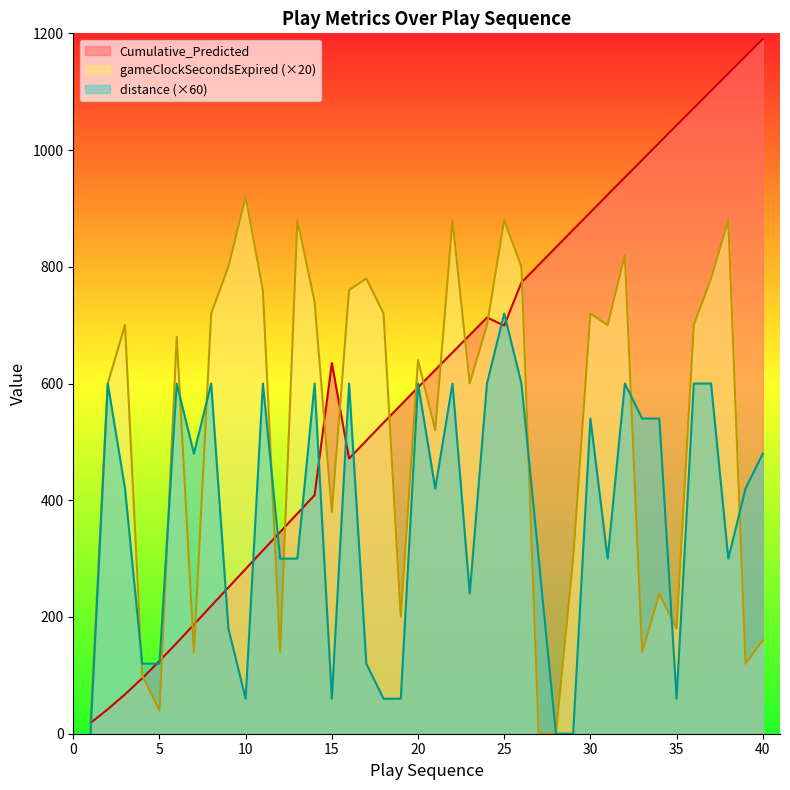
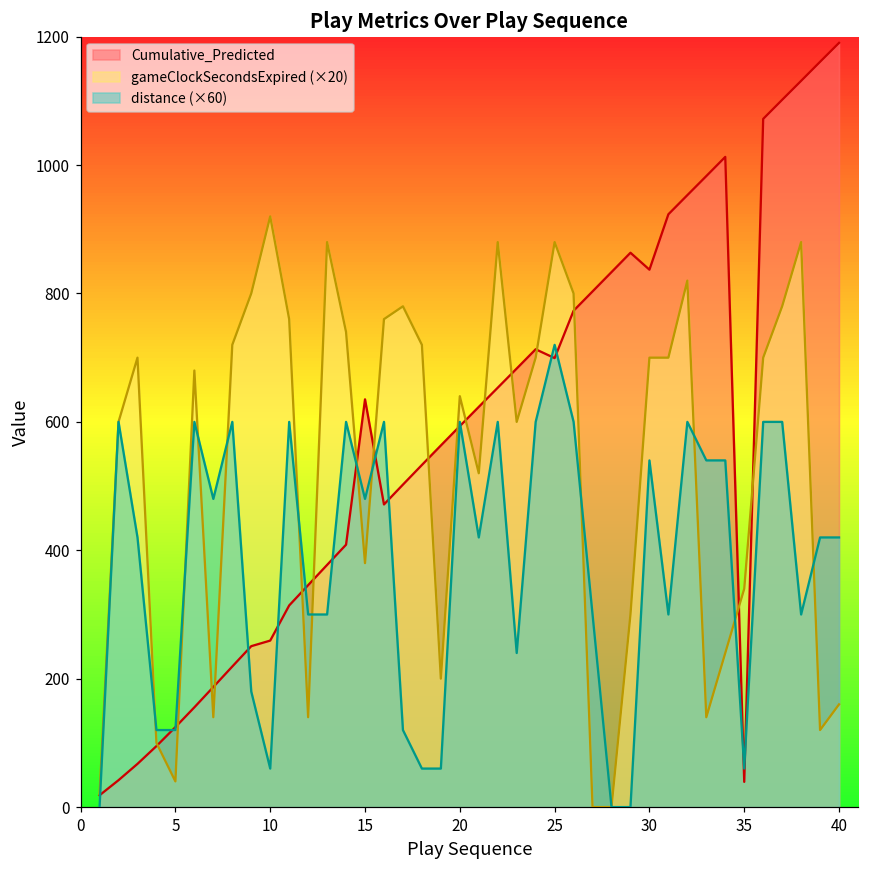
  {
    "Cumulative_Predicted": {
      "5": 120,
-     "10": 280,
+     "10": 260,
      "15": 640,
      "20": 590,
      "25": 700,
-     "30": 890,
-     "35": 1040,
+     "30": 840,
+     "35": 40,
      "40": 1190
    },
    "gameClockSecondsExpired (×20)": {
      "5": 40,
      "10": 920,
      "15": 380,
      "20": 640,
      "25": 880,
-     "30": 720,
-     "35": 180,
+     "30": 700,
+     "35": 340,
      "40": 160
    },
    "distance (×60)": {
      "5": 120,
      "10": 60,
-     "15": 60,
+     "15": 480,
      "20": 600,
      "25": 720,
      "30": 540,
      "35": 60,
-     "40": 480
+     "40": 420
    }
  }
